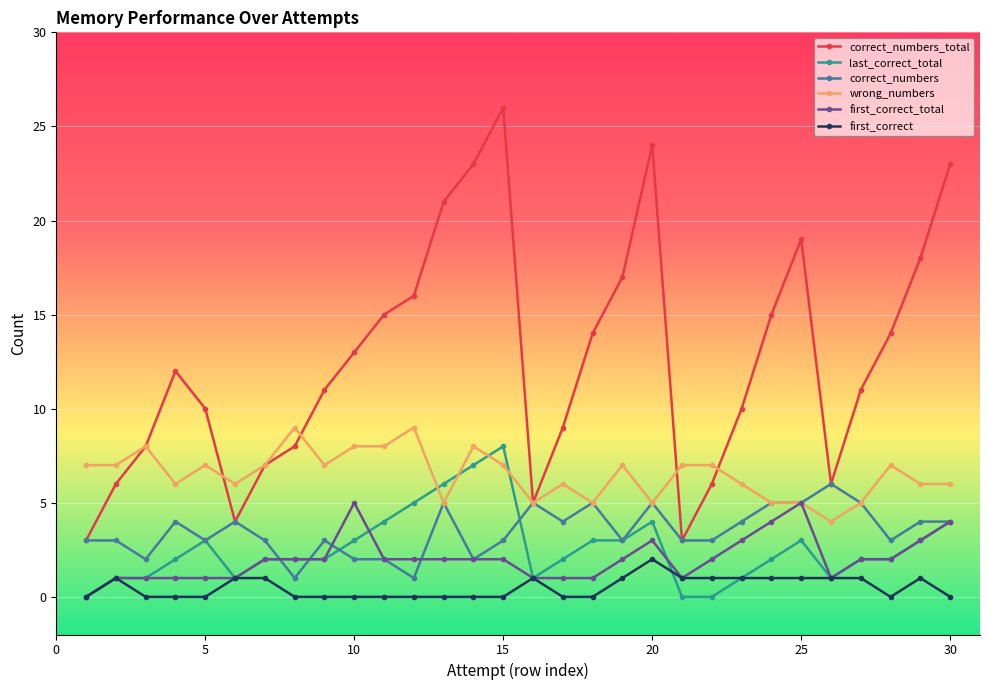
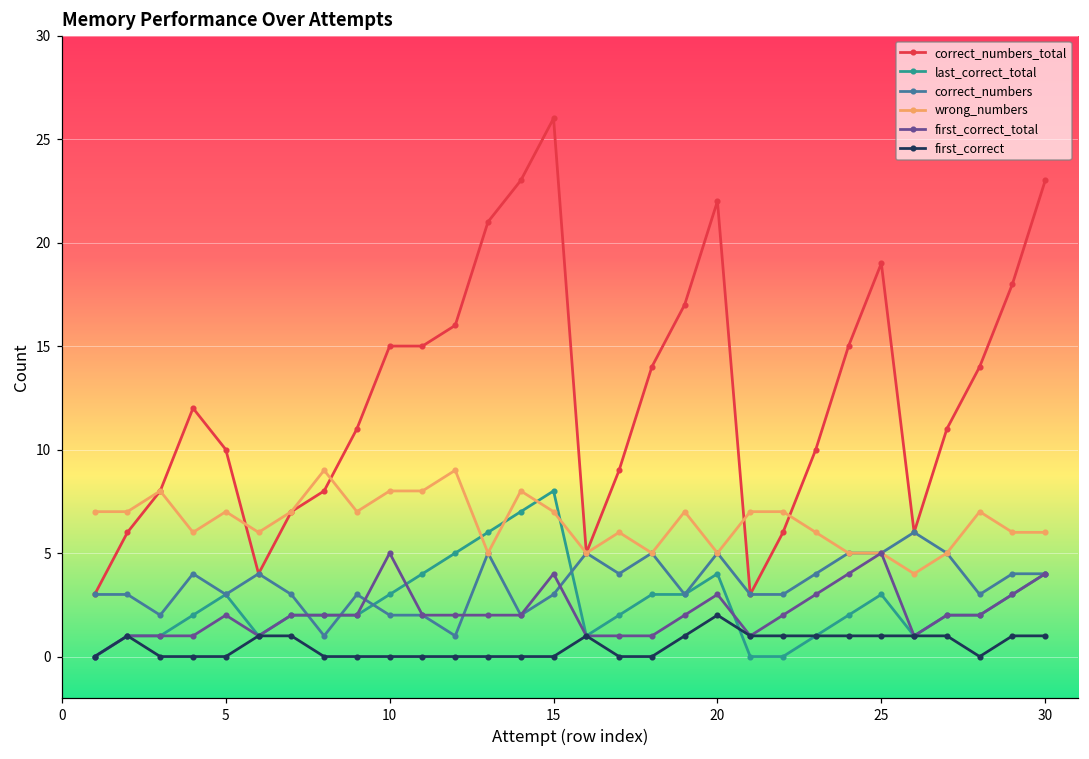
  {
    "correct_numbers_total": {
      "5": 10,
-     "10": 13,
+     "10": 15,
      "15": 26,
-     "20": 24,
+     "20": 22,
      "25": 19,
      "30": 23
    },
    "wrong_numbers": {
      "5": 7,
      "10": 8,
      "15": 7,
      "30": 6
    },
    "first_correct_total": {
-     "5": 1,
+     "5": 2,
      "10": 5,
-     "15": 2,
+     "15": 4,
      "20": 3
    },
    "first_correct": {
      "5": 0,
      "10": 0,
      "15": 0,
      "20": 2,
      "25": 1,
-     "30": 0
+     "30": 1
    }
  }
